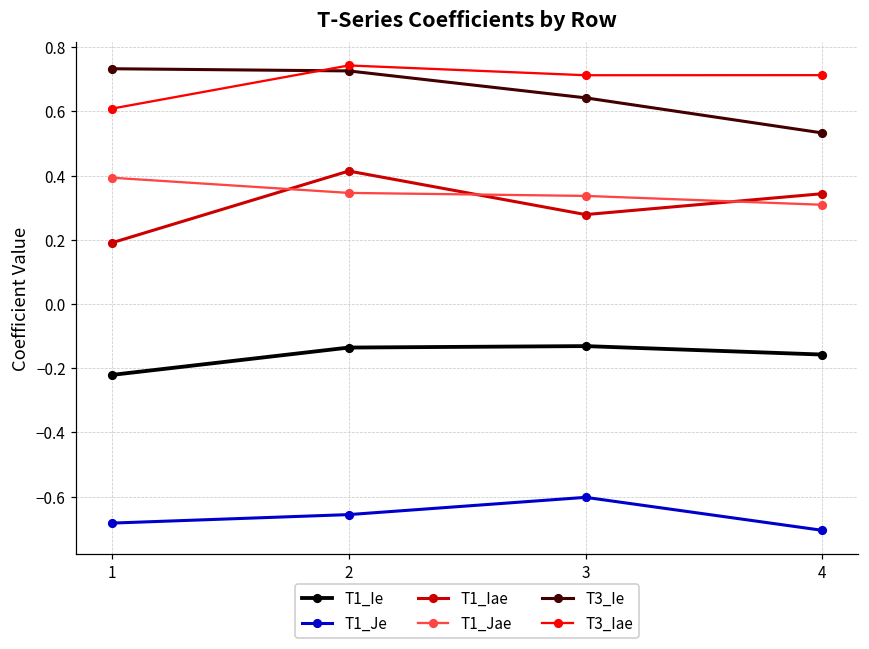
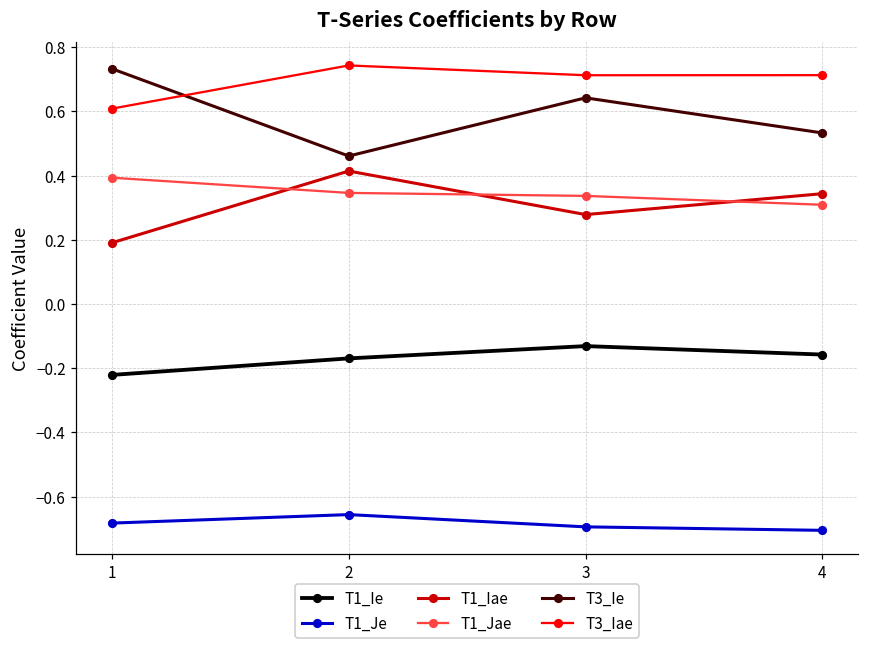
  {
    "T1_Ie": {
      "1": -0.22,
-     "2": -0.14,
+     "2": -0.17,
      "3": -0.13,
      "4": -0.16
    },
    "T1_Je": {
      "1": -0.68,
      "2": -0.66,
-     "3": -0.60,
+     "3": -0.69,
      "4": -0.71
    },
    "T1_Jae": {
      "1": 0.39,
      "2": 0.35,
      "3": 0.34,
      "4": 0.31
    },
    "T3_Ie": {
      "1": 0.73,
-     "2": 0.73,
+     "2": 0.46,
      "3": 0.64,
      "4": 0.53
    }
  }
